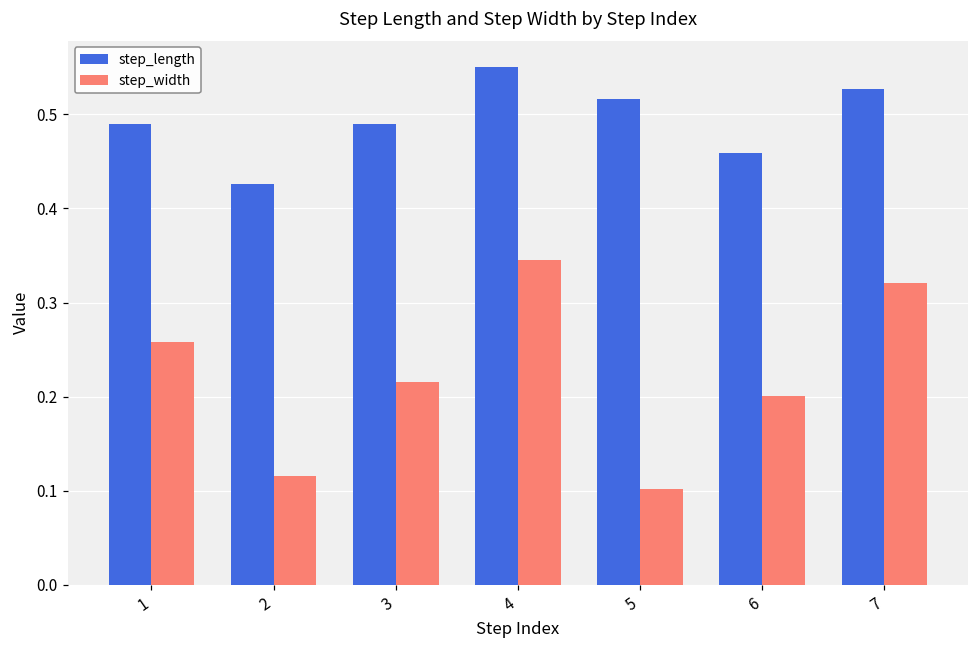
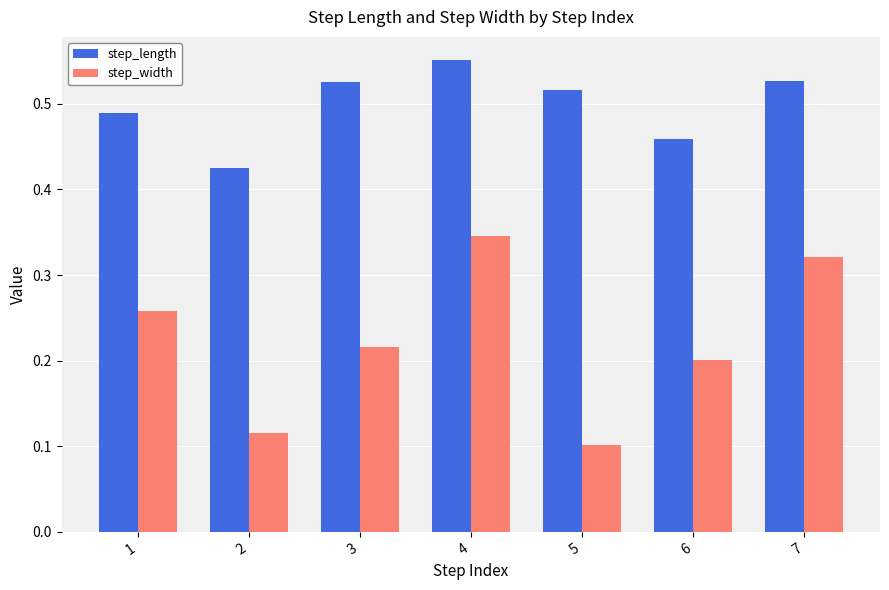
  {
    "step_length": {
      "1": 0.49,
      "2": 0.43,
-     "3": 0.49,
+     "3": 0.52,
      "4": 0.55,
      "5": 0.52,
      "6": 0.46,
      "7": 0.53
    },
    "step_width": {
      "1": 0.26,
      "2": 0.12,
      "3": 0.22,
      "4": 0.35,
      "5": 0.10,
      "6": 0.20,
      "7": 0.32
    }
  }
